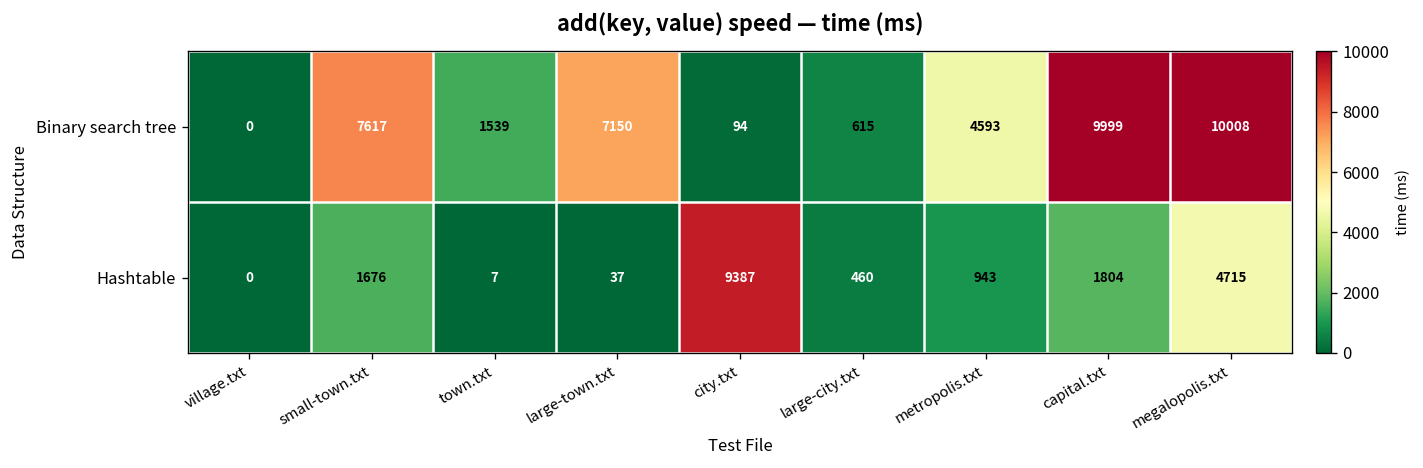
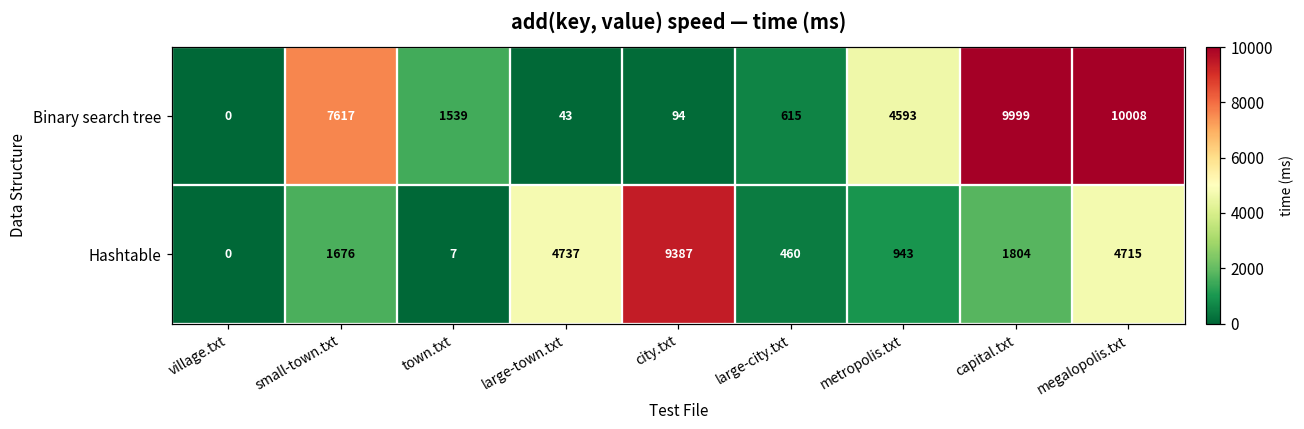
  {
    "Binary search tree": {
      "village.txt": 0,
      "small-town.txt": 7617,
      "town.txt": 1539,
-     "large-town.txt": 7150,
+     "large-town.txt": 43,
      "city.txt": 94,
      "large-city.txt": 615,
      "metropolis.txt": 4593,
      "capital.txt": 9999,
      "megalopolis.txt": 10008
    },
    "Hashtable": {
      "village.txt": 0,
      "small-town.txt": 1676,
      "town.txt": 7,
-     "large-town.txt": 37,
+     "large-town.txt": 4737,
      "city.txt": 9387,
      "large-city.txt": 460,
      "metropolis.txt": 943,
      "capital.txt": 1804,
      "megalopolis.txt": 4715
    }
  }
